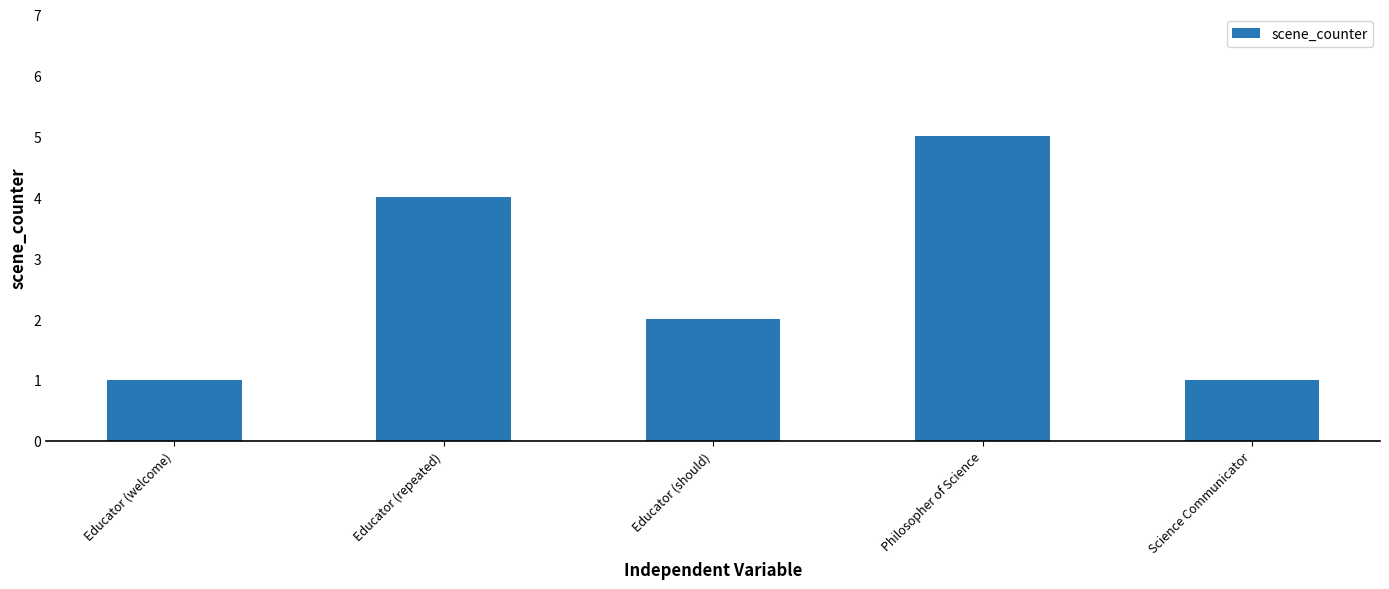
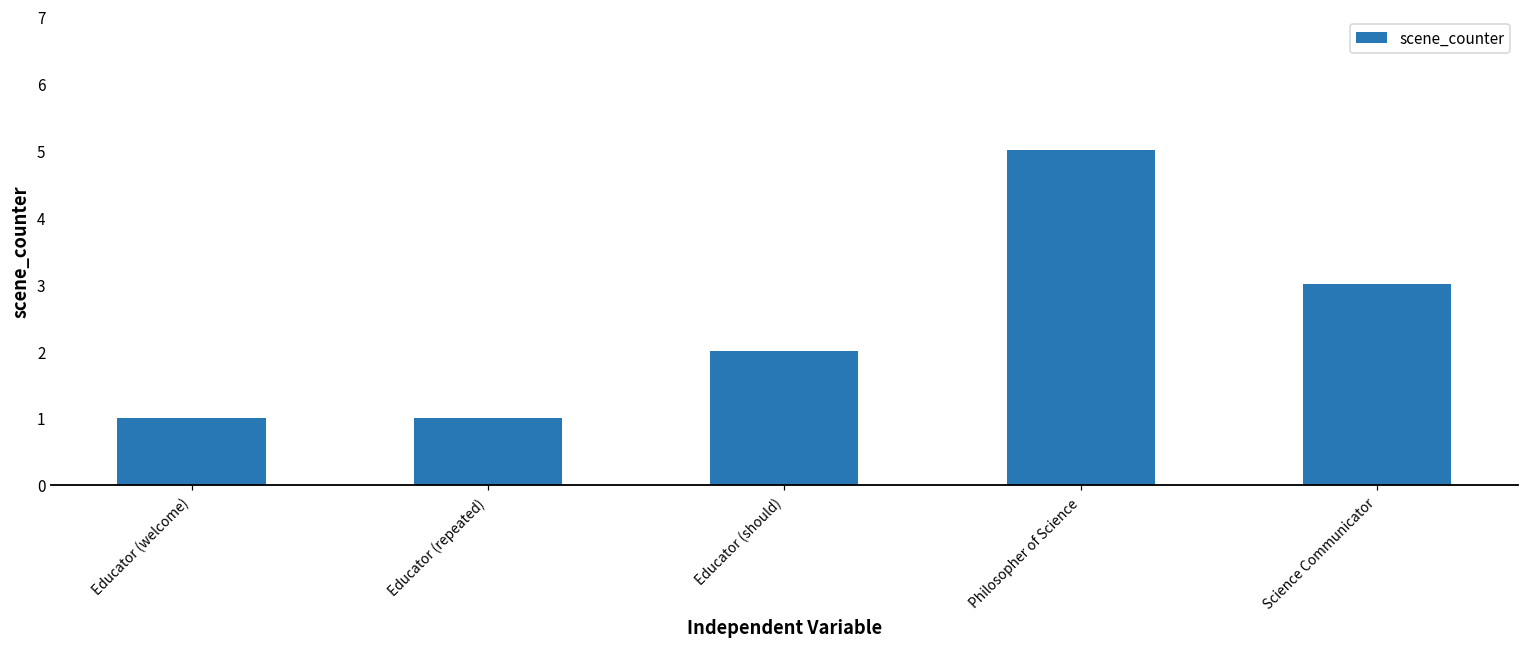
  {
    "Educator (welcome)": 1,
-   "Educator (repeated)": 4,
+   "Educator (repeated)": 1,
    "Educator (should)": 2,
    "Philosopher of Science": 5,
-   "Science Communicator": 1
+   "Science Communicator": 3
  }
